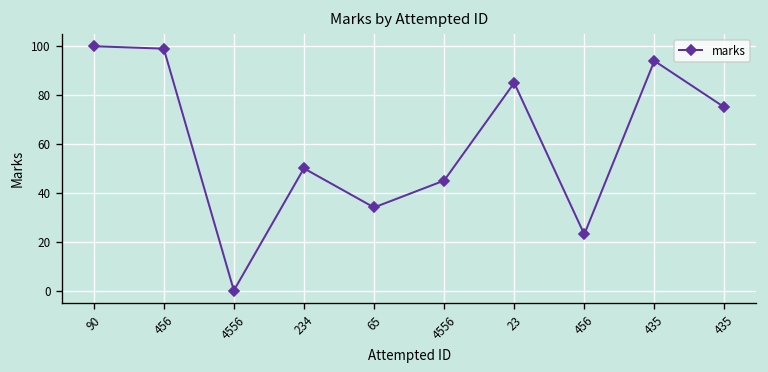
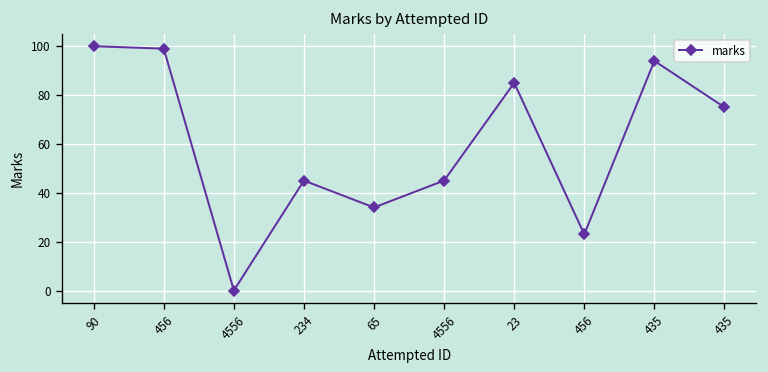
  {
    "90": 100,
-   "234": 50,
+   "234": 45,
    "65": 34,
    "23": 85
  }
